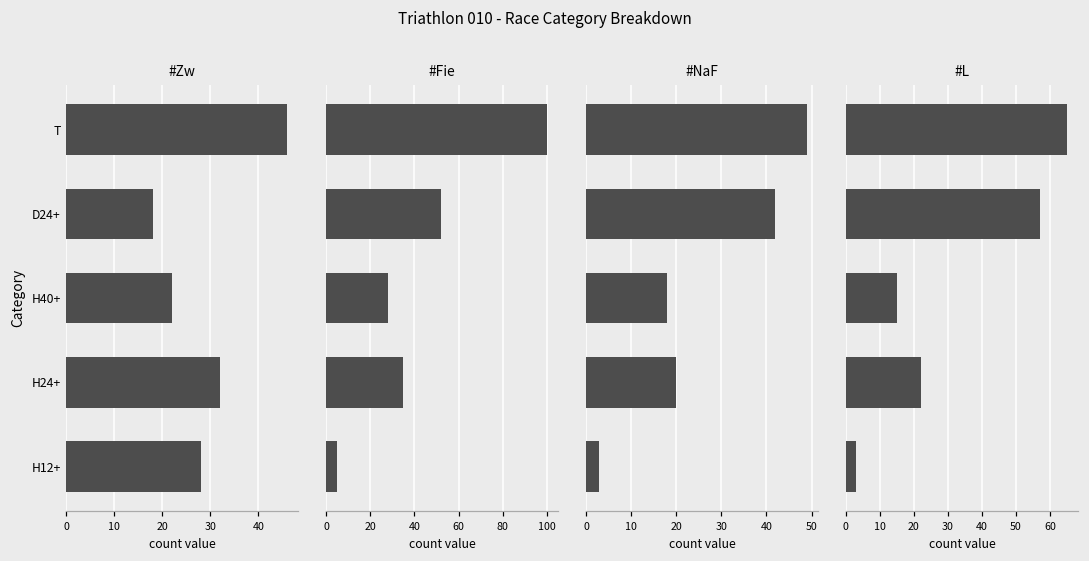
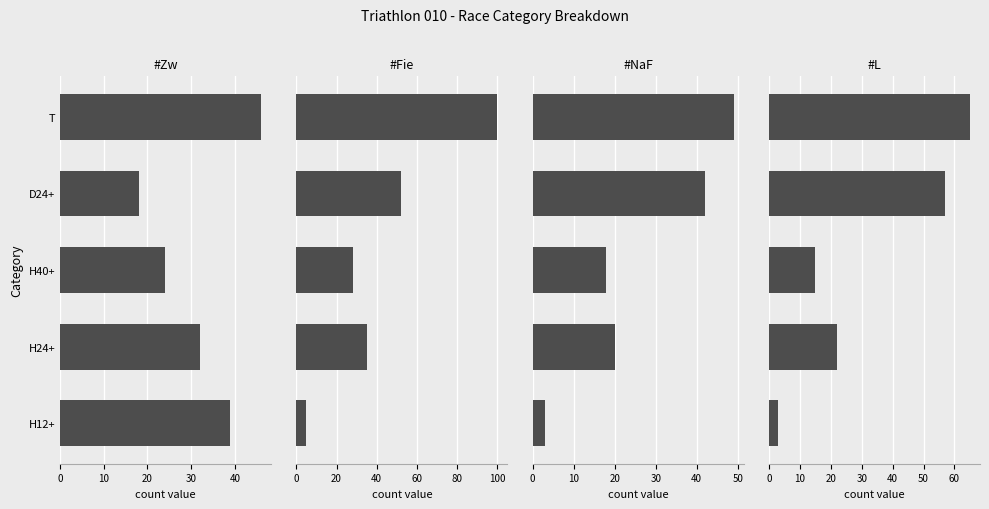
  {
    "#Zw": {
      "T": 46,
      "D24+": 18,
-     "H40+": 22,
+     "H40+": 24,
      "H24+": 32,
-     "H12+": 28
+     "H12+": 39
    }
  }
